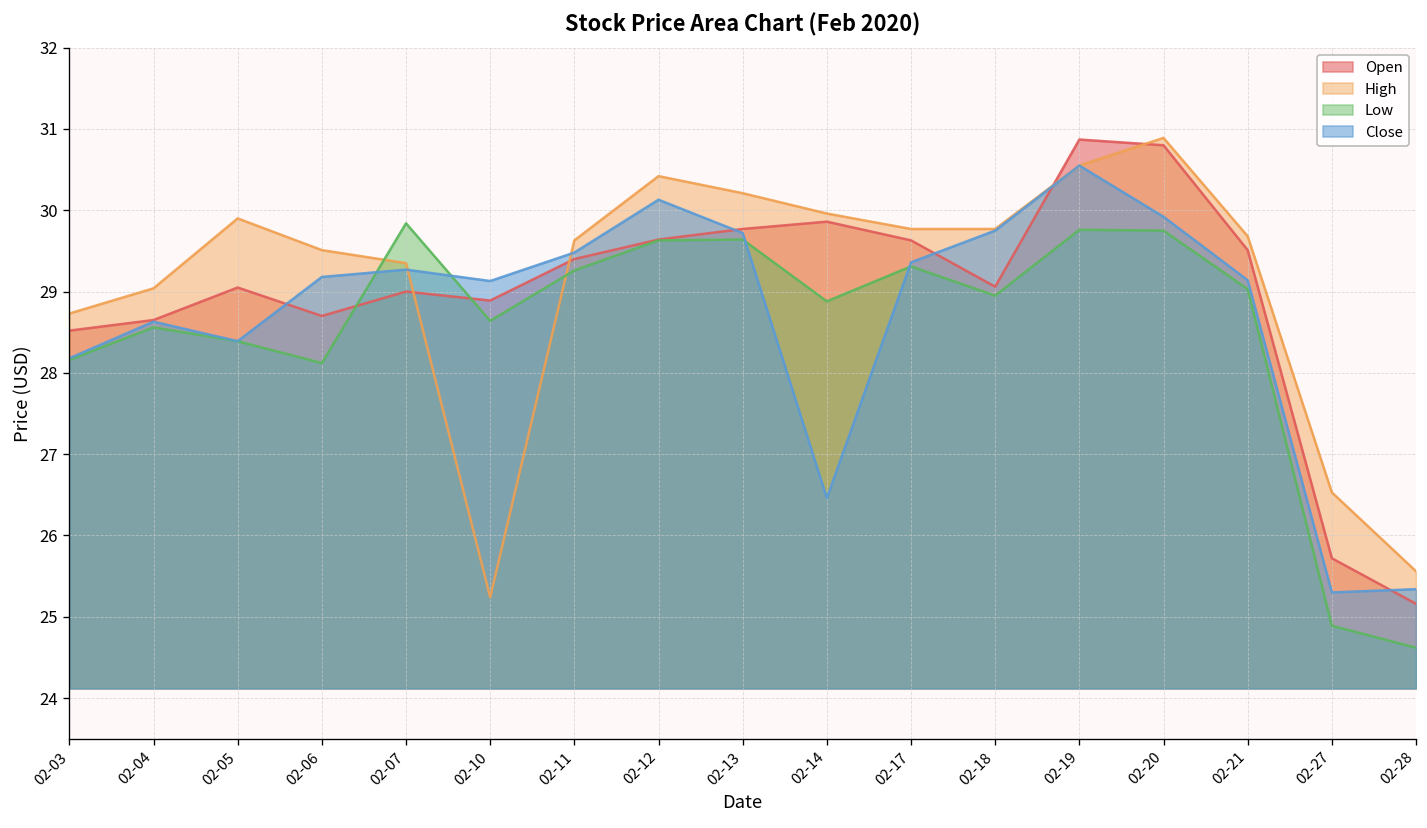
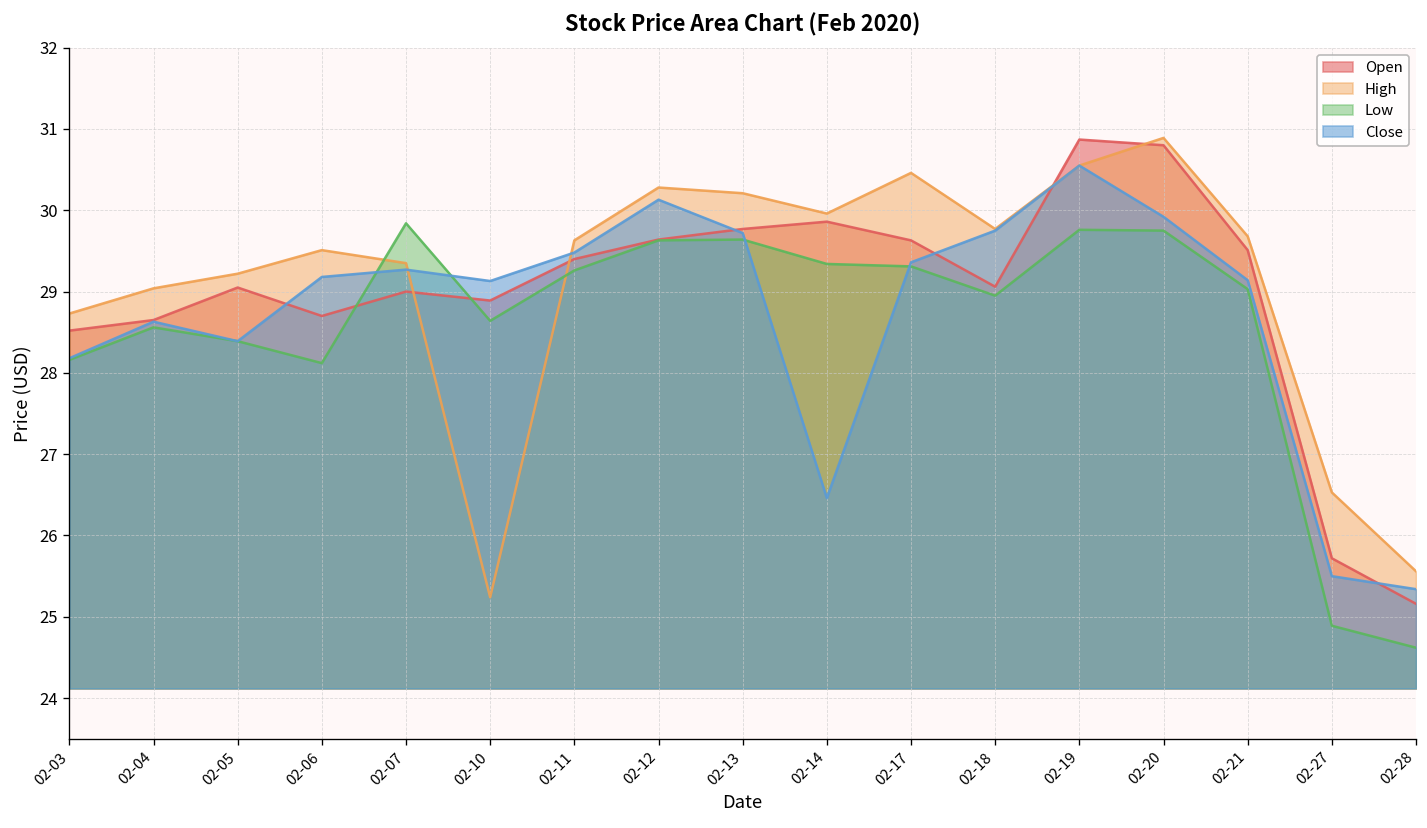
  {
    "Open": {
      "02-03": 28.5,
      "02-05": 29.1,
      "02-06": 28.7,
      "02-07": 29.0,
      "02-10": 28.9,
      "02-11": 29.4,
      "02-13": 29.8,
      "02-14": 29.9,
      "02-17": 29.6,
      "02-18": 29.1,
      "02-19": 30.9,
      "02-20": 30.8,
      "02-21": 29.5,
      "02-27": 25.7,
      "02-28": 25.2
    },
    "High": {
      "02-03": 28.7,
      "02-04": 29.0,
-     "02-05": 29.9,
+     "02-05": 29.2,
      "02-06": 29.5,
      "02-07": 29.4,
      "02-10": 25.2,
      "02-11": 29.6,
-     "02-12": 30.4,
+     "02-12": 30.3,
      "02-13": 30.2,
      "02-14": 30.0,
-     "02-17": 29.8,
+     "02-17": 30.5,
      "02-20": 30.9,
      "02-21": 29.7,
      "02-27": 26.5,
      "02-28": 25.6
    },
    "Low": {
      "02-04": 28.6,
      "02-06": 28.1,
      "02-07": 29.8,
      "02-10": 28.6,
      "02-11": 29.3,
      "02-13": 29.6,
-     "02-14": 28.9,
+     "02-14": 29.3,
      "02-17": 29.3,
      "02-18": 29.0,
      "02-19": 29.8,
      "02-20": 29.8,
      "02-21": 29.0,
      "02-27": 24.9,
      "02-28": 24.6
    },
    "Close": {
      "02-06": 29.2,
      "02-07": 29.3,
      "02-10": 29.1,
      "02-11": 29.5,
      "02-12": 30.1,
      "02-13": 29.7,
      "02-14": 26.5,
      "02-17": 29.4,
      "02-20": 29.9,
      "02-21": 29.1,
-     "02-27": 25.3,
+     "02-27": 25.5,
      "02-28": 25.3
    }
  }
